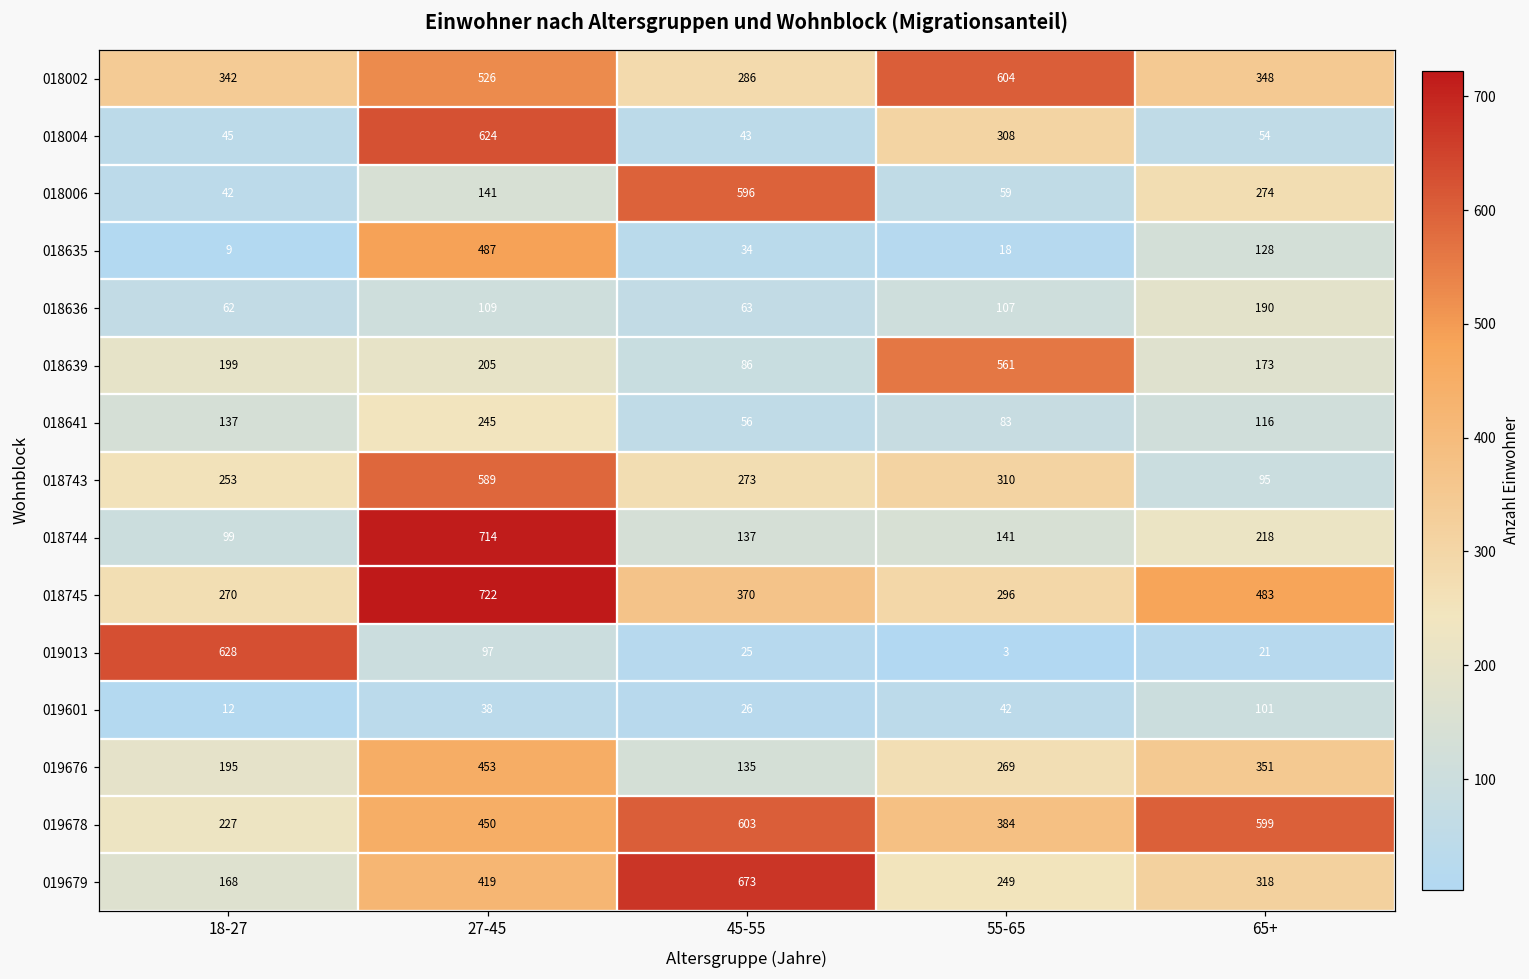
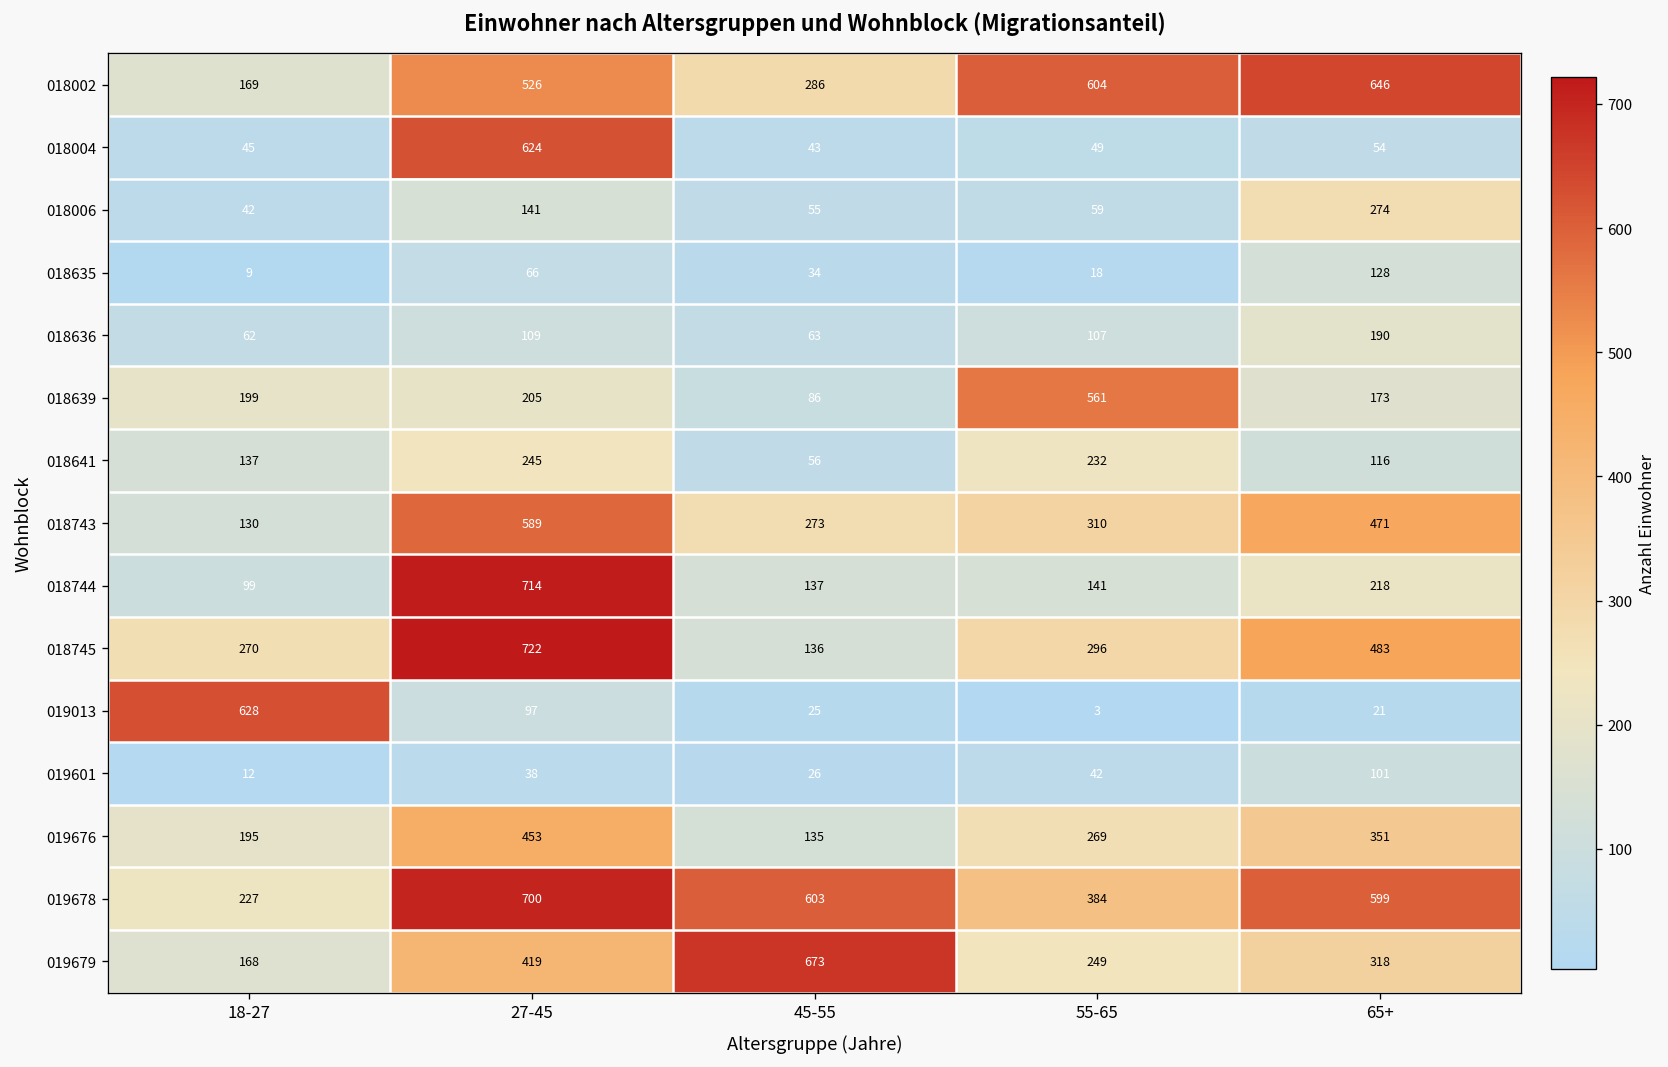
  {
    "018002": {
-     "18-27": 342,
+     "18-27": 169,
      "27-45": 526,
      "45-55": 286,
      "55-65": 604,
-     "65+": 348
+     "65+": 646
    },
    "018004": {
      "18-27": 45,
      "27-45": 624,
      "45-55": 43,
-     "55-65": 308,
+     "55-65": 49,
      "65+": 54
    },
    "018006": {
      "18-27": 42,
      "27-45": 141,
-     "45-55": 596,
+     "45-55": 55,
      "55-65": 59,
      "65+": 274
    },
    "018635": {
      "18-27": 9,
-     "27-45": 487,
+     "27-45": 66,
      "45-55": 34,
      "55-65": 18,
      "65+": 128
    },
    "018636": {
      "18-27": 62,
      "27-45": 109,
      "45-55": 63,
      "55-65": 107,
      "65+": 190
    },
    "018639": {
      "18-27": 199,
      "27-45": 205,
      "45-55": 86,
      "55-65": 561,
      "65+": 173
    },
    "018641": {
      "18-27": 137,
      "27-45": 245,
      "45-55": 56,
-     "55-65": 83,
+     "55-65": 232,
      "65+": 116
    },
    "018743": {
-     "18-27": 253,
+     "18-27": 130,
      "27-45": 589,
      "45-55": 273,
      "55-65": 310,
-     "65+": 95
+     "65+": 471
    },
    "018744": {
      "18-27": 99,
      "27-45": 714,
      "45-55": 137,
      "55-65": 141,
      "65+": 218
    },
    "018745": {
      "18-27": 270,
      "27-45": 722,
-     "45-55": 370,
+     "45-55": 136,
      "55-65": 296,
      "65+": 483
    },
    "019013": {
      "18-27": 628,
      "27-45": 97,
      "45-55": 25,
      "55-65": 3,
      "65+": 21
    },
    "019601": {
      "18-27": 12,
      "27-45": 38,
      "45-55": 26,
      "55-65": 42,
      "65+": 101
    },
    "019676": {
      "18-27": 195,
      "27-45": 453,
      "45-55": 135,
      "55-65": 269,
      "65+": 351
    },
    "019678": {
      "18-27": 227,
-     "27-45": 450,
+     "27-45": 700,
      "45-55": 603,
      "55-65": 384,
      "65+": 599
    },
    "019679": {
      "18-27": 168,
      "27-45": 419,
      "45-55": 673,
      "55-65": 249,
      "65+": 318
    }
  }
